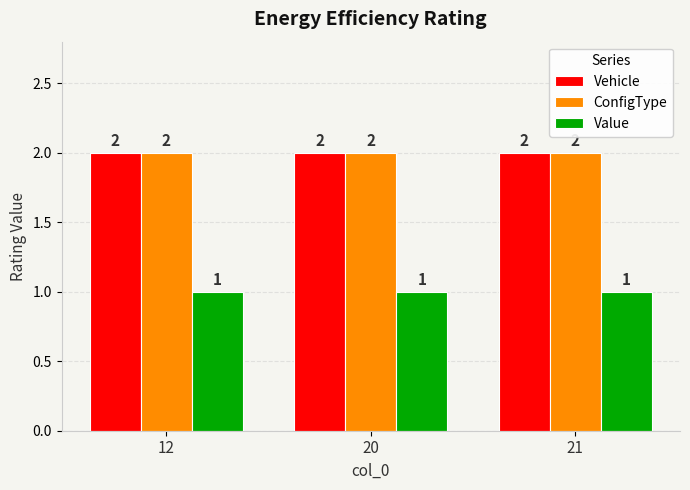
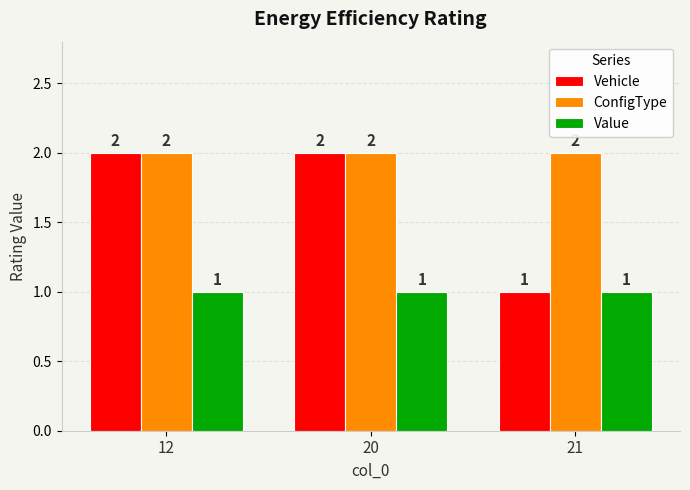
  {
    "Vehicle": {
      "12": 2,
      "20": 2,
-     "21": 2
+     "21": 1
    },
    "ConfigType": {
      "12": 2,
      "20": 2
    },
    "Value": {
      "12": 1,
      "20": 1,
      "21": 1
    }
  }
